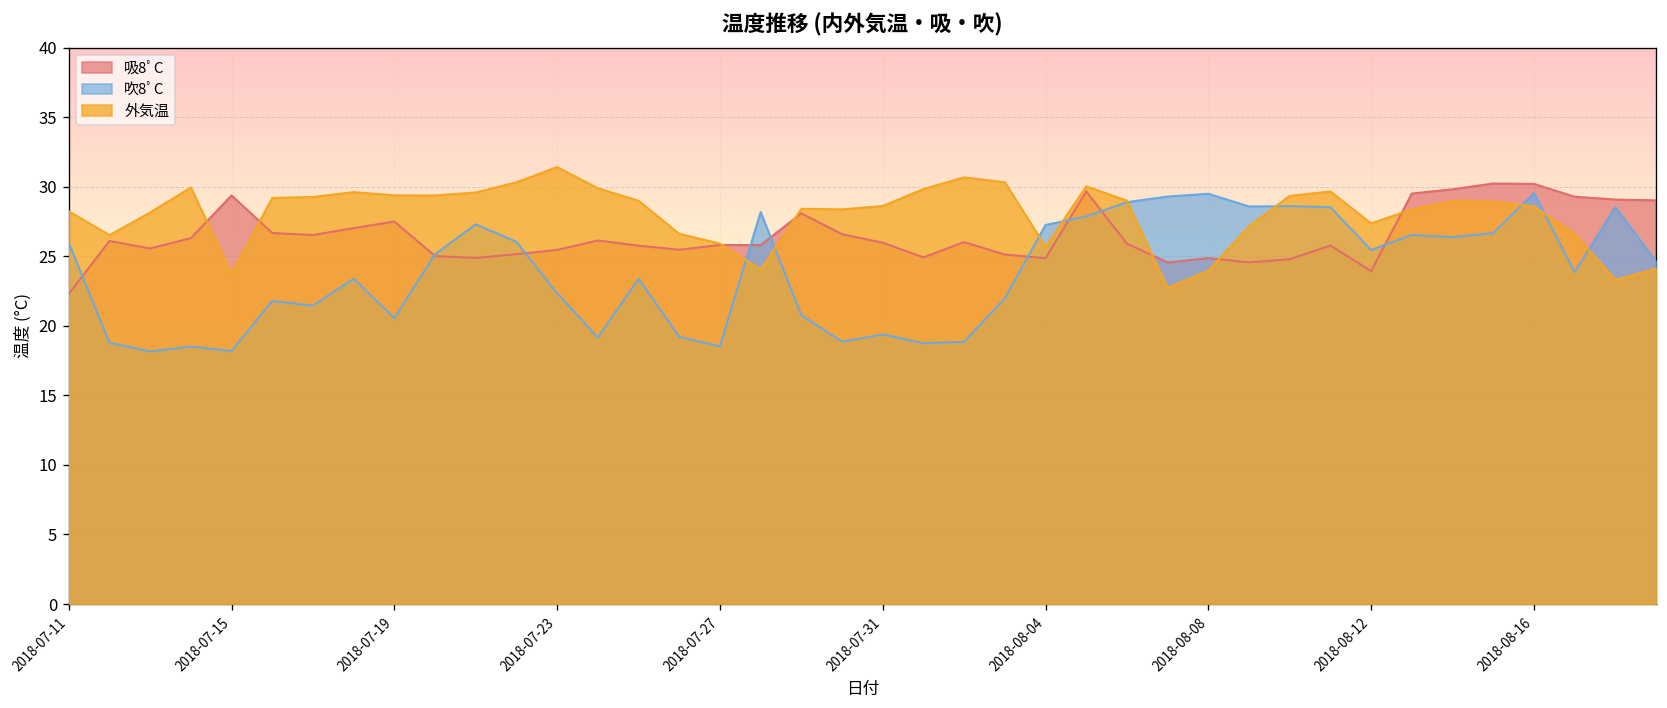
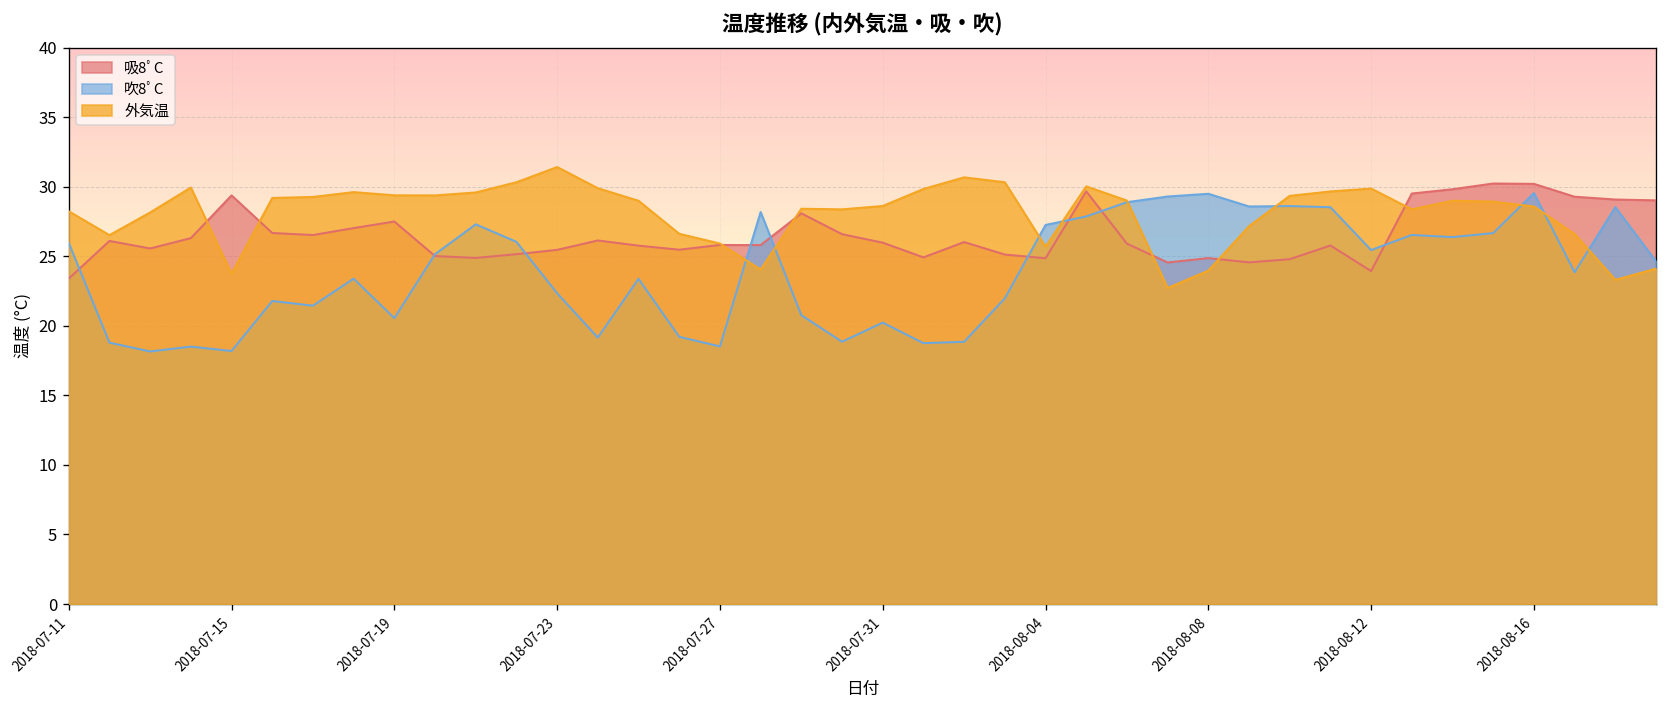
  {
    "吸8ﾟC": {
-     "2018-07-11": 22.3,
+     "2018-07-11": 23.4,
      "2018-07-15": 29.4,
      "2018-07-19": 27.5,
      "2018-07-23": 25.5,
      "2018-07-31": 26.0,
      "2018-08-04": 24.9,
      "2018-08-08": 24.9,
      "2018-08-12": 23.9,
      "2018-08-16": 30.2
    },
    "吹8ﾟC": {
      "2018-07-11": 26.0,
      "2018-07-15": 18.2,
      "2018-07-19": 20.6,
      "2018-07-23": 22.3,
      "2018-07-27": 18.5,
-     "2018-07-31": 19.4,
+     "2018-07-31": 20.2,
      "2018-08-04": 27.3,
      "2018-08-08": 29.5,
      "2018-08-12": 25.5,
      "2018-08-16": 29.5
    },
    "外気温": {
      "2018-07-11": 28.2,
      "2018-07-15": 23.8,
      "2018-07-19": 29.4,
      "2018-07-23": 31.4,
      "2018-07-31": 28.6,
      "2018-08-04": 25.7,
      "2018-08-08": 24.0,
-     "2018-08-12": 27.4,
+     "2018-08-12": 29.9,
      "2018-08-16": 28.6
    }
  }
